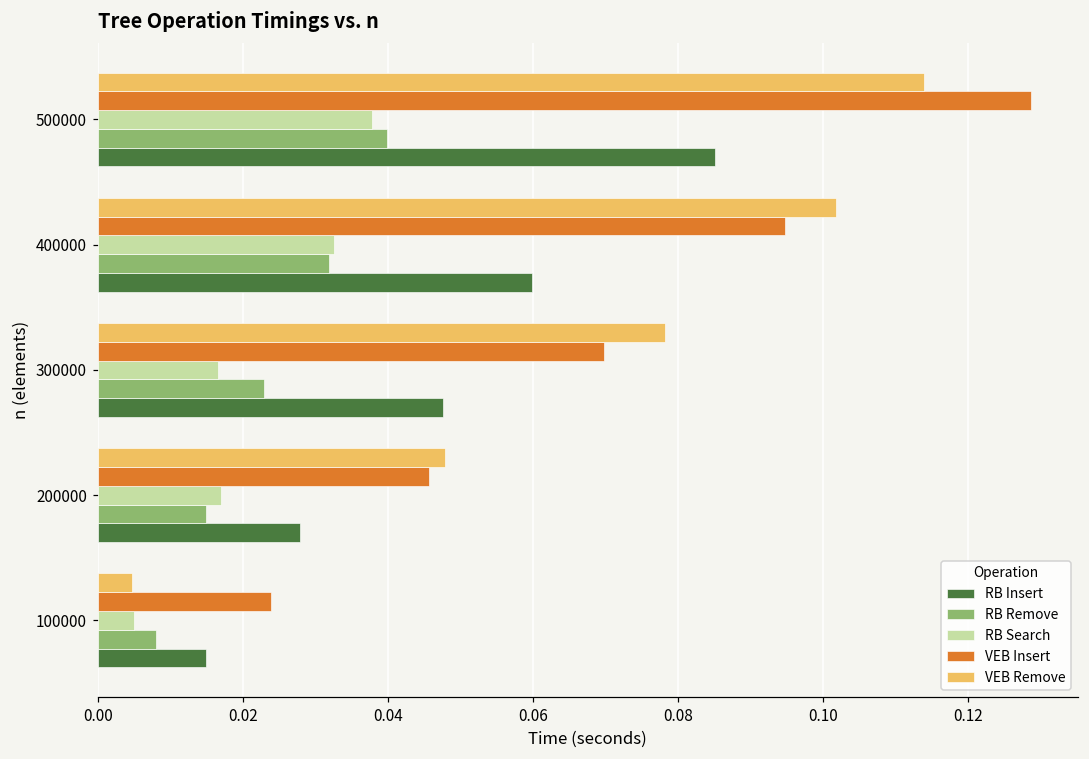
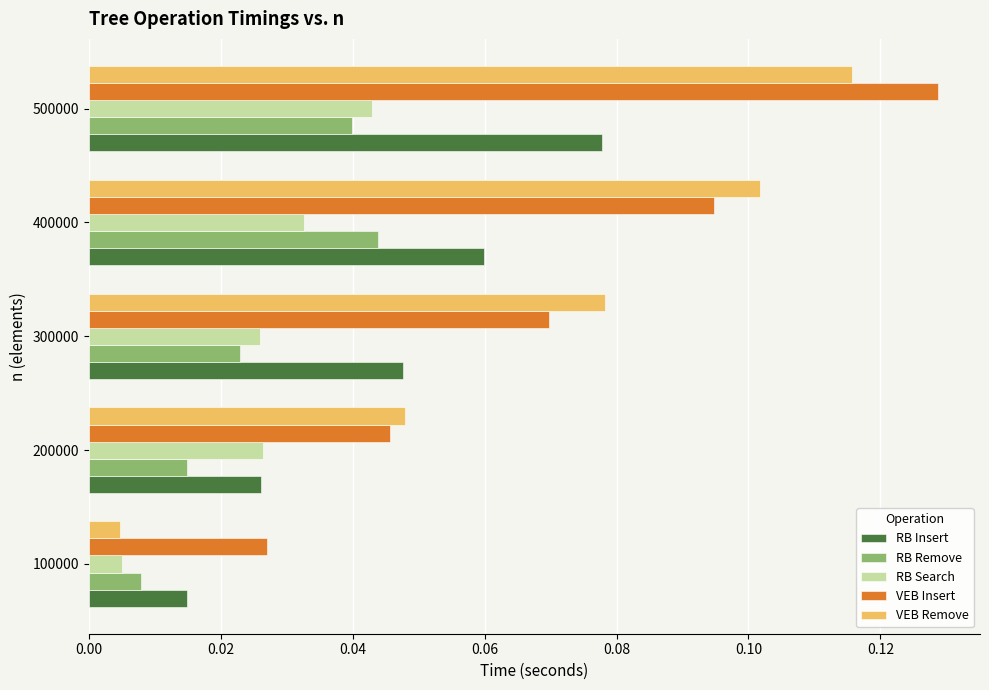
  {
    "RB Insert": {
-     "500000": 0.085,
+     "500000": 0.078,
      "400000": 0.060,
      "300000": 0.048,
-     "200000": 0.028,
+     "200000": 0.026,
      "100000": 0.015
    },
    "RB Remove": {
      "500000": 0.040,
-     "400000": 0.032,
+     "400000": 0.044,
      "300000": 0.023,
      "200000": 0.015,
      "100000": 0.008
    },
    "RB Search": {
-     "500000": 0.038,
+     "500000": 0.043,
      "400000": 0.033,
-     "300000": 0.017,
-     "200000": 0.017,
+     "300000": 0.026,
+     "200000": 0.026,
      "100000": 0.005
    },
    "VEB Insert": {
      "500000": 0.129,
      "400000": 0.095,
      "300000": 0.070,
      "200000": 0.046,
-     "100000": 0.024
+     "100000": 0.027
    },
    "VEB Remove": {
-     "500000": 0.114,
+     "500000": 0.116,
      "400000": 0.102,
      "300000": 0.078,
      "200000": 0.048,
      "100000": 0.005
    }
  }
